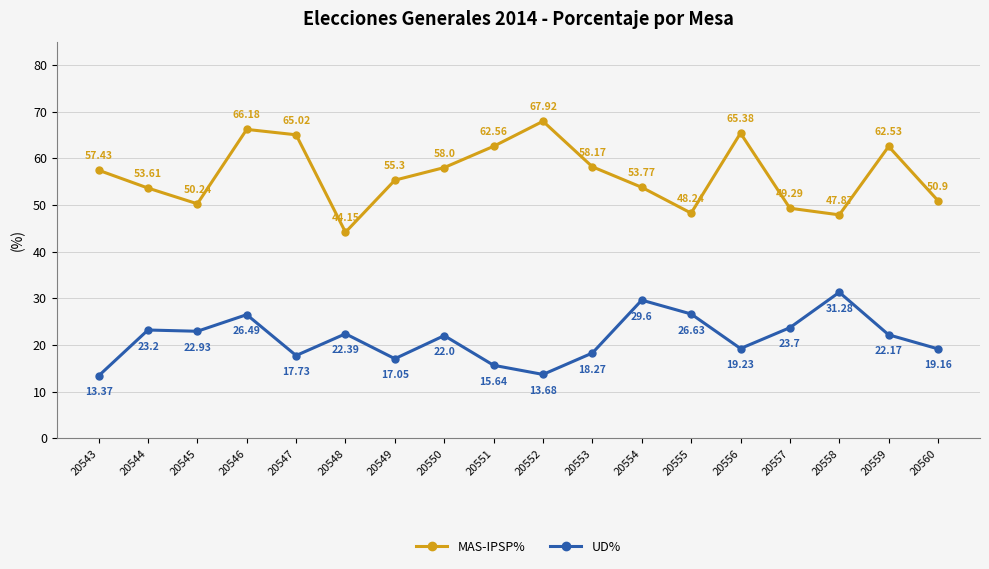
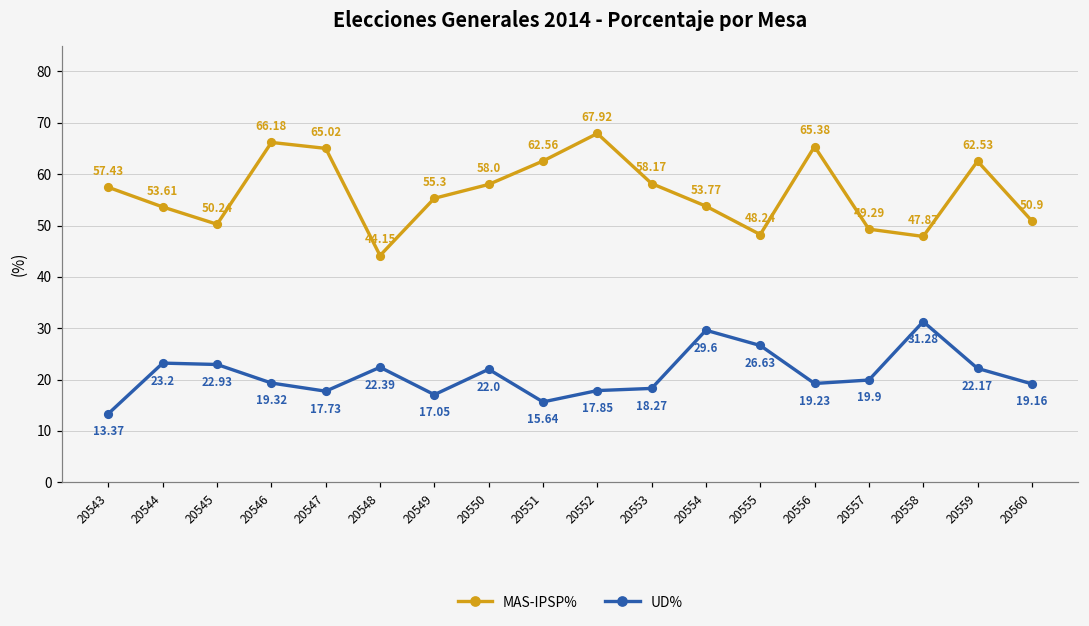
  {
    "MAS-IPSP%": {
      "20543": 57.43,
      "20544": 53.61,
      "20545": 50.24,
      "20546": 66.18,
      "20547": 65.02,
      "20548": 44.15,
      "20549": 55.3,
      "20550": 58.0,
      "20551": 62.56,
      "20552": 67.92,
      "20553": 58.17,
      "20554": 53.77,
      "20555": 48.24,
      "20556": 65.38,
      "20557": 49.29,
      "20558": 47.87,
      "20559": 62.53,
      "20560": 50.9
    },
    "UD%": {
      "20543": 13.37,
      "20544": 23.2,
      "20545": 22.93,
-     "20546": 26.49,
+     "20546": 19.32,
      "20547": 17.73,
      "20548": 22.39,
      "20549": 17.05,
      "20550": 22.0,
      "20551": 15.64,
-     "20552": 13.68,
+     "20552": 17.85,
      "20553": 18.27,
      "20554": 29.6,
      "20555": 26.63,
      "20556": 19.23,
-     "20557": 23.7,
+     "20557": 19.9,
      "20558": 31.28,
      "20559": 22.17,
      "20560": 19.16
    }
  }
